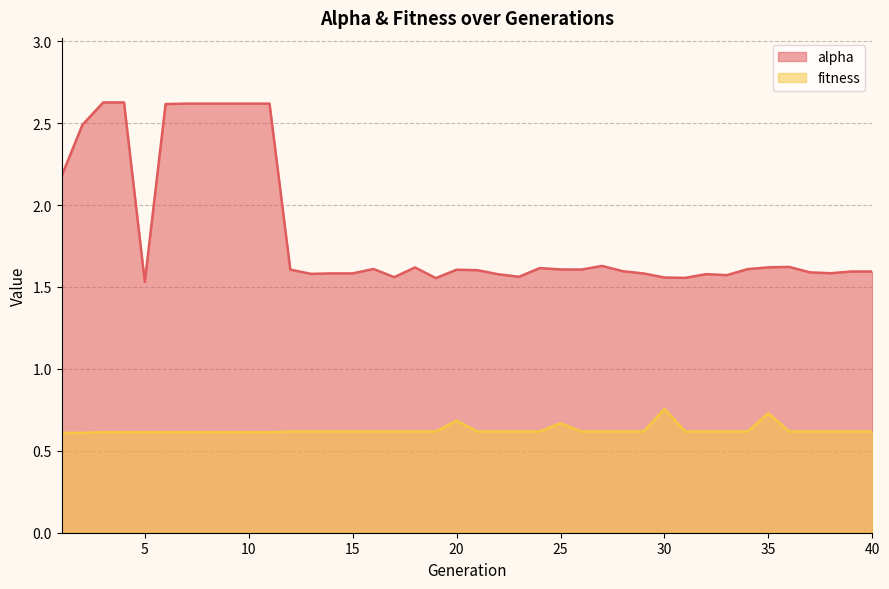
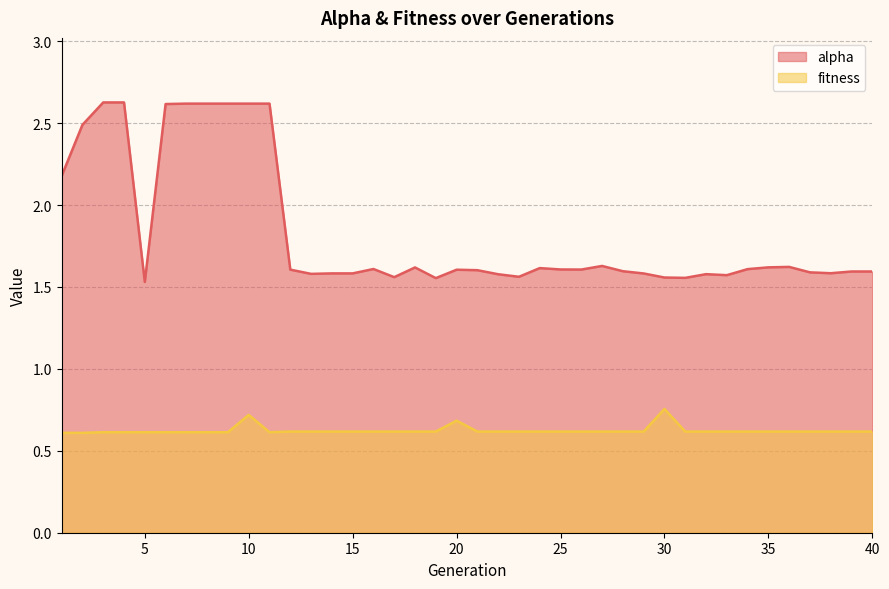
  {
    "alpha": {
      "5": 1.53,
      "10": 2.62,
      "15": 1.58,
      "20": 1.61,
      "25": 1.61,
      "30": 1.56,
      "35": 1.62,
      "40": 1.59
    },
    "fitness": {
      "5": 0.61,
-     "10": 0.61,
+     "10": 0.72,
      "15": 0.62,
      "20": 0.68,
-     "25": 0.67,
+     "25": 0.62,
      "30": 0.76,
-     "35": 0.73,
+     "35": 0.62,
      "40": 0.62
    }
  }
